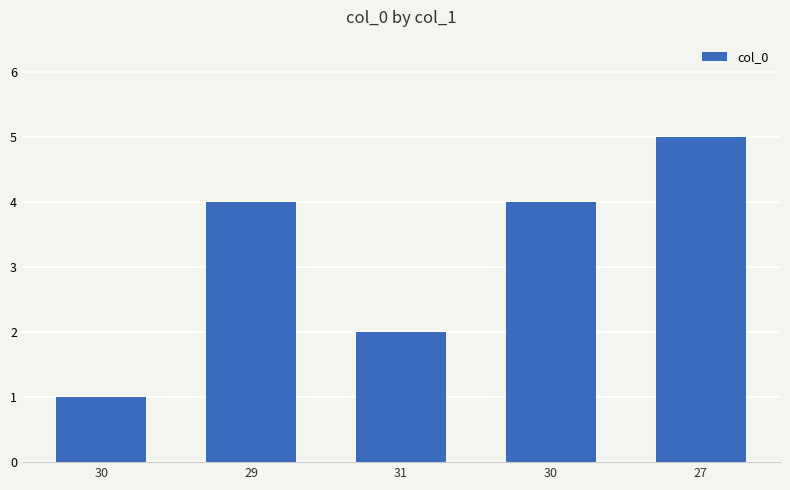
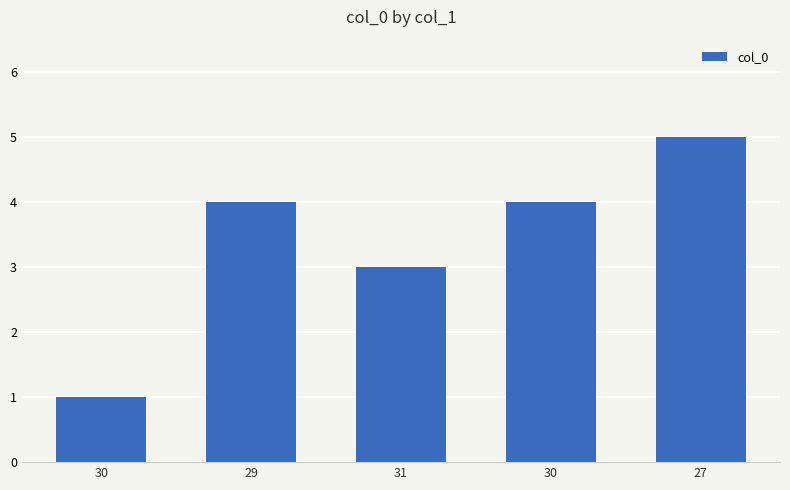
  {
    "29": 4,
-   "31": 2,
+   "31": 3,
    "27": 5
  }
